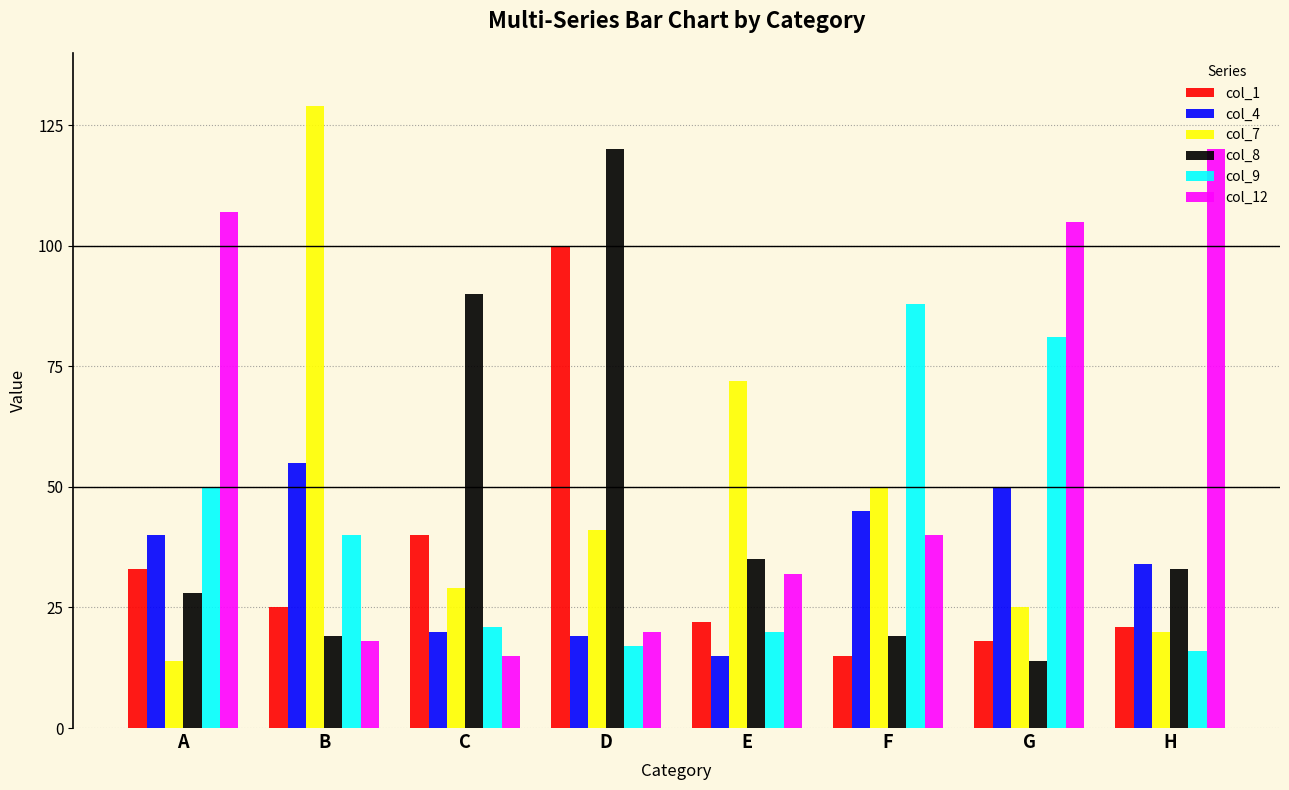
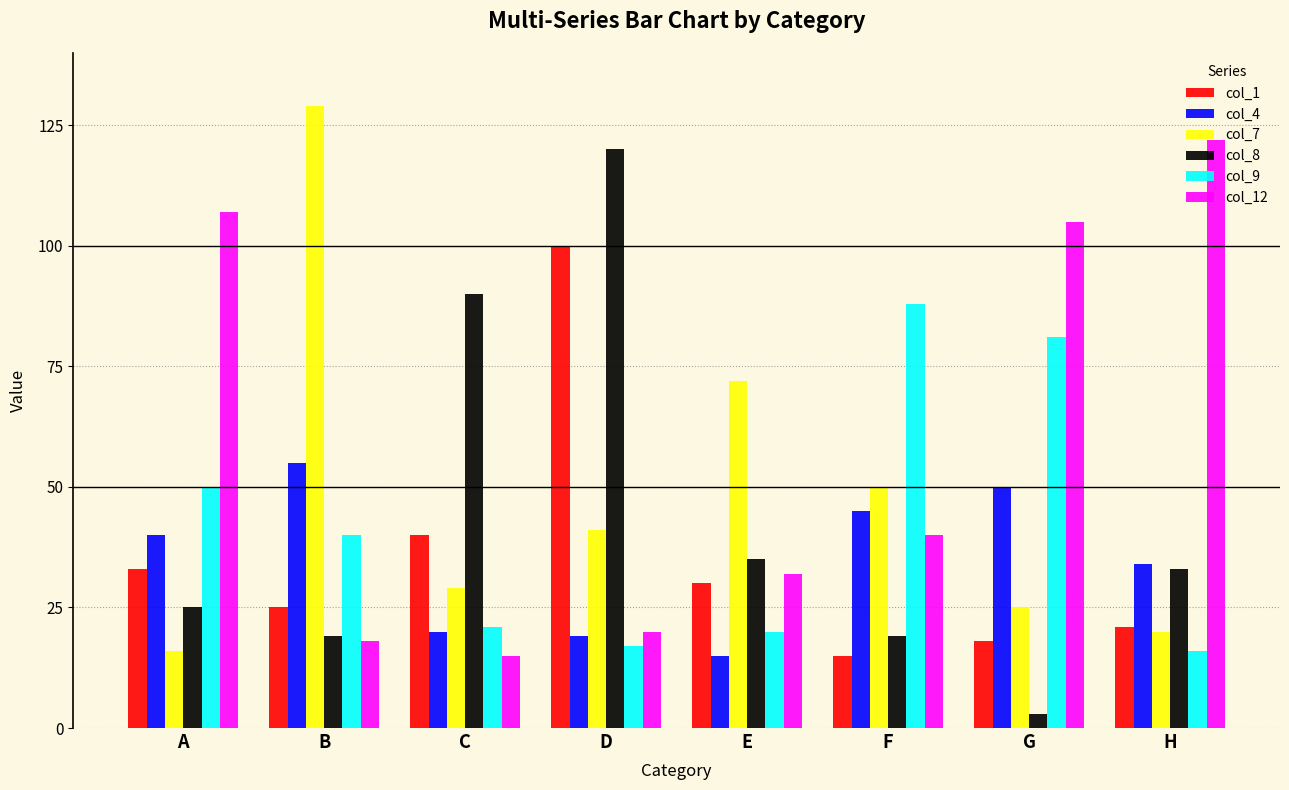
  {
    "col_1": {
      "A": 33,
      "B": 25,
      "C": 40,
      "D": 100,
-     "E": 22,
+     "E": 30,
      "F": 15,
      "G": 18,
      "H": 21
    },
    "col_4": {
      "A": 40,
      "B": 55,
      "C": 20,
      "D": 19,
      "E": 15,
      "F": 45,
      "G": 50,
      "H": 34
    },
    "col_7": {
-     "A": 14,
+     "A": 16,
      "B": 129,
      "C": 29,
      "D": 41,
      "E": 72,
      "F": 50,
      "G": 25,
      "H": 20
    },
    "col_8": {
-     "A": 28,
+     "A": 25,
      "B": 19,
      "C": 90,
      "D": 120,
      "E": 35,
      "F": 19,
-     "G": 14,
+     "G": 3,
      "H": 33
    },
    "col_9": {
      "A": 50,
      "B": 40,
      "C": 21,
      "D": 17,
      "E": 20,
      "F": 88,
      "G": 81,
      "H": 16
    },
    "col_12": {
      "A": 107,
      "B": 18,
      "C": 15,
      "D": 20,
      "E": 32,
      "F": 40,
      "G": 105,
-     "H": 120
+     "H": 122
    }
  }
